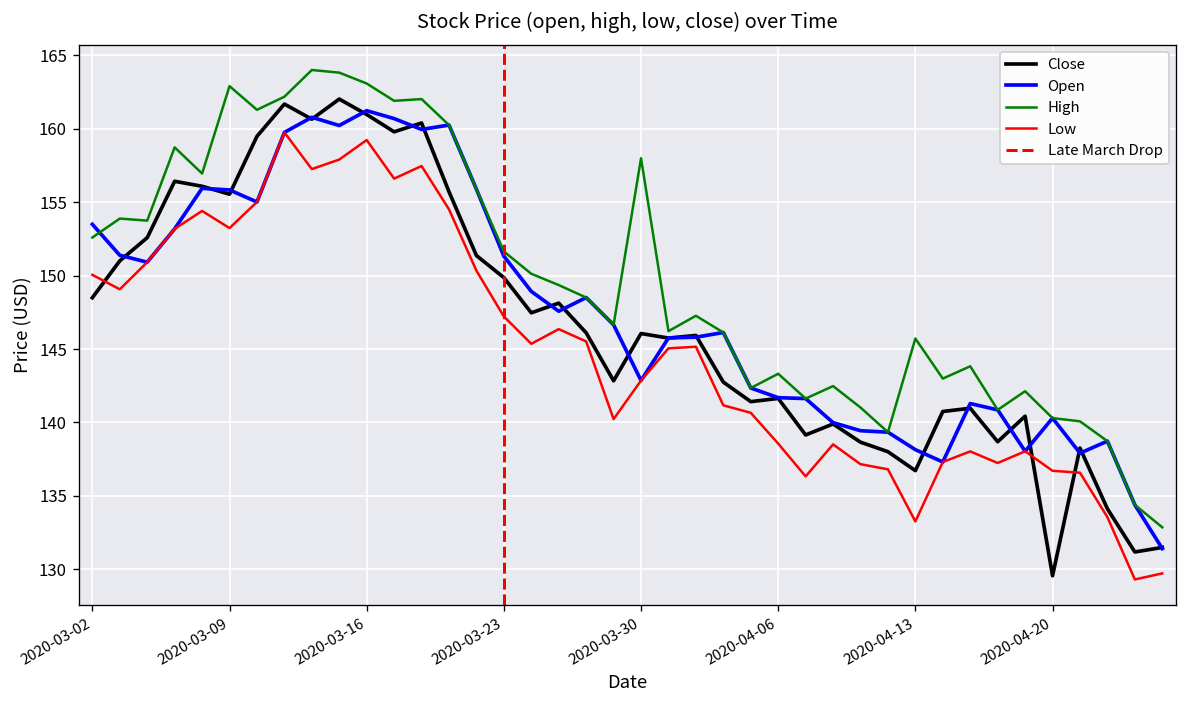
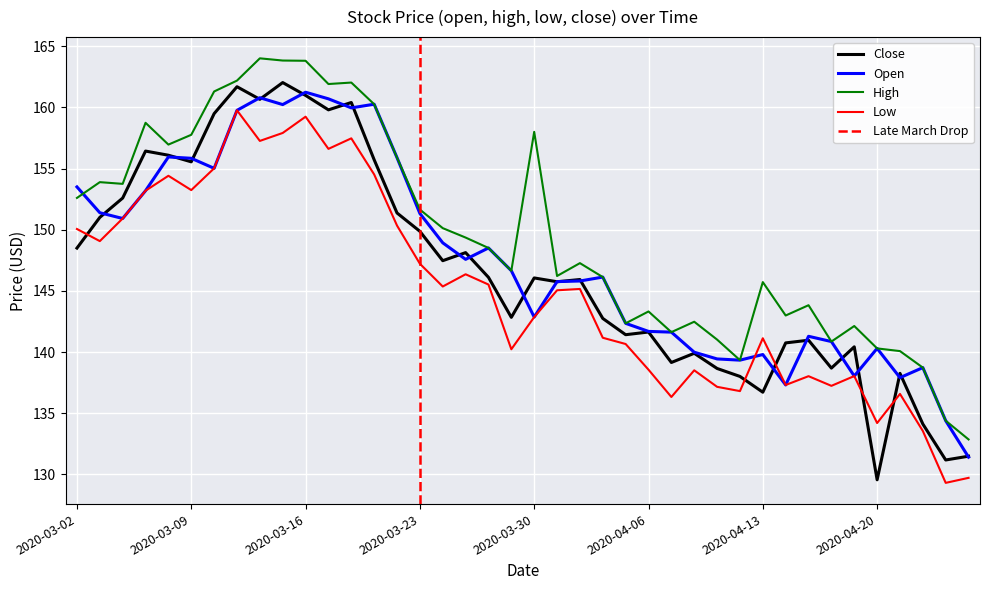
  {
    "Close": {
      "2020-03-02": 148.5,
      "2020-03-09": 155.6,
      "2020-03-16": 161.0,
      "2020-03-23": 149.9,
      "2020-03-30": 146.1,
      "2020-04-13": 136.7,
      "2020-04-20": 129.6
    },
    "Open": {
      "2020-03-02": 153.5,
      "2020-03-09": 155.8,
      "2020-03-16": 161.2,
      "2020-03-23": 151.3,
-     "2020-04-13": 138.2
+     "2020-04-13": 139.8
    },
    "High": {
      "2020-03-02": 152.6,
-     "2020-03-09": 162.9,
-     "2020-03-16": 163.1,
+     "2020-03-09": 157.8,
+     "2020-03-16": 163.8,
      "2020-03-23": 151.7,
      "2020-03-30": 158.0,
      "2020-04-06": 143.3,
      "2020-04-13": 145.7
    },
    "Low": {
      "2020-03-02": 150.1,
      "2020-03-09": 153.2,
      "2020-03-16": 159.2,
      "2020-03-23": 147.2,
      "2020-04-06": 138.6,
-     "2020-04-13": 133.3,
-     "2020-04-20": 136.7
+     "2020-04-13": 141.1,
+     "2020-04-20": 134.2
    }
  }
